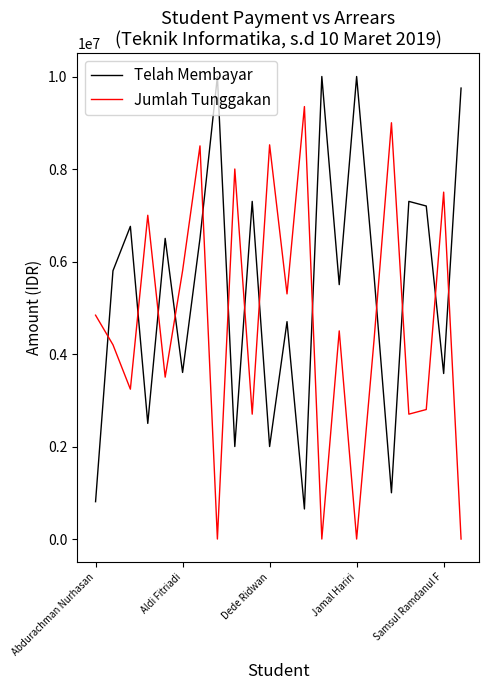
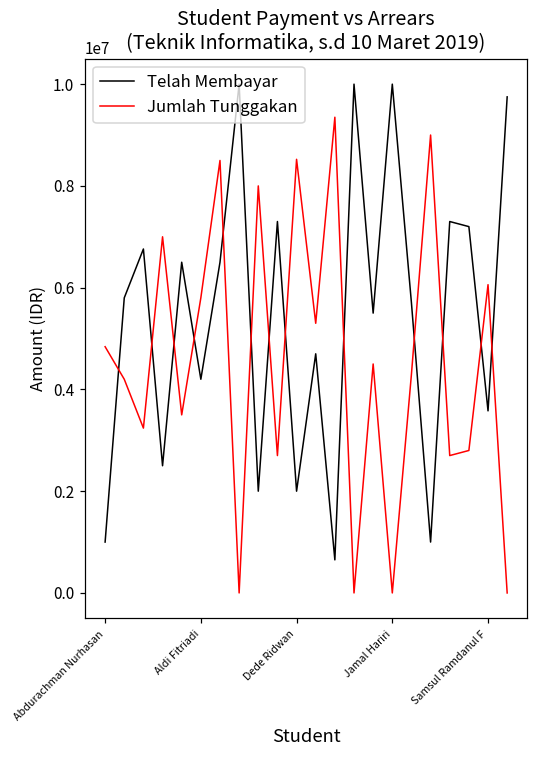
  {
    "Telah Membayar": {
-     "Abdurachman Nurhasan": 800000,
-     "Aldi Fitriadi": 3600000,
+     "Abdurachman Nurhasan": 1000000,
+     "Aldi Fitriadi": 4200000,
      "Dede Ridwan": 2000000,
      "Jamal Hariri": 10000000,
      "Samsul Ramdanul F": 3600000
    },
    "Jumlah Tunggakan": {
      "Abdurachman Nurhasan": 4800000,
      "Aldi Fitriadi": 5800000,
      "Dede Ridwan": 8500000,
      "Jamal Hariri": 0,
-     "Samsul Ramdanul F": 7500000
+     "Samsul Ramdanul F": 6100000
    }
  }
